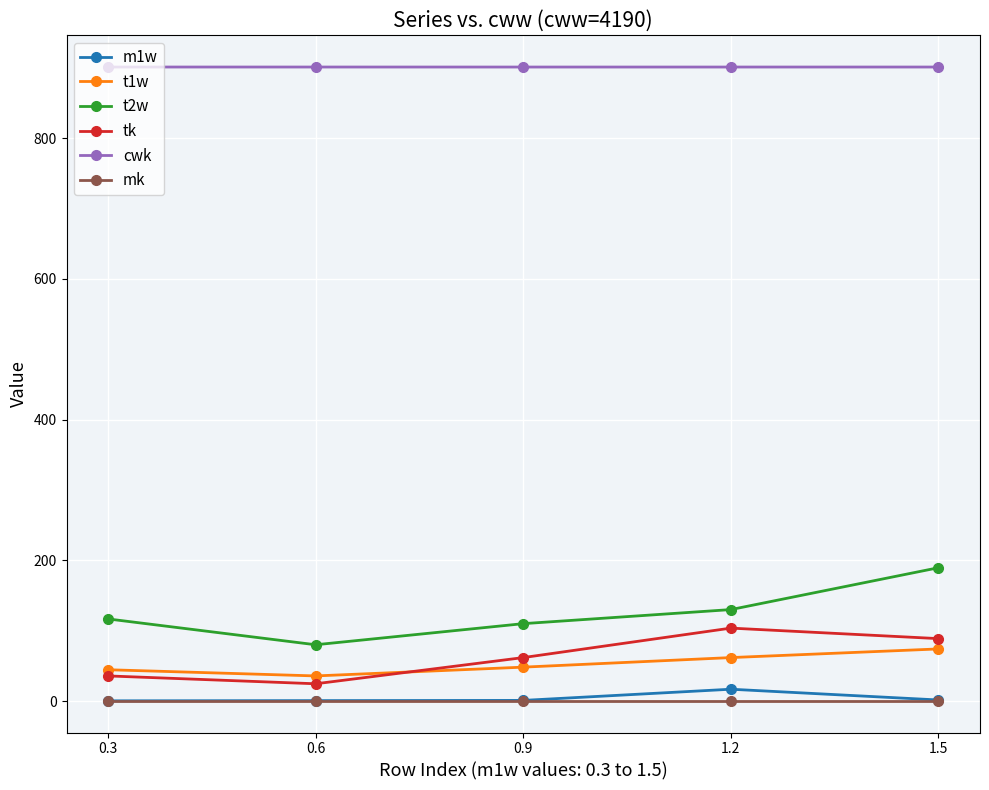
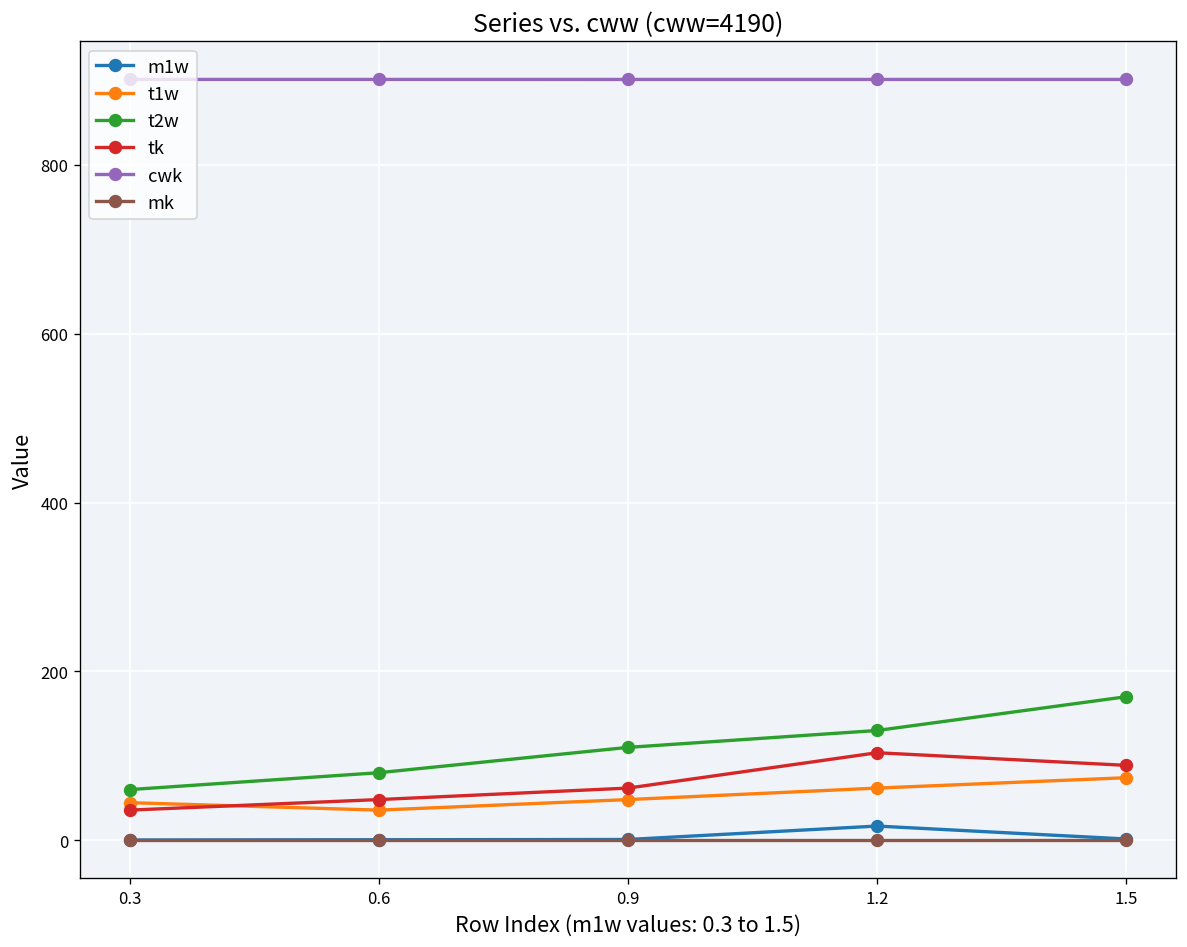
  {
    "m1w": {
      "1.2": 20
    },
    "t1w": {
      "0.3": 40,
      "0.6": 40,
      "0.9": 50,
      "1.2": 60,
      "1.5": 70
    },
    "t2w": {
-     "0.3": 120,
+     "0.3": 60,
      "0.6": 80,
      "0.9": 110,
      "1.2": 130,
-     "1.5": 190
+     "1.5": 170
    },
    "tk": {
      "0.3": 40,
-     "0.6": 20,
+     "0.6": 50,
      "0.9": 60,
      "1.2": 100,
      "1.5": 90
    },
    "cwk": {
      "0.6": 900,
      "0.9": 900,
      "1.2": 900,
      "1.5": 900
    },
    "mk": {
      "1.2": 0
    }
  }
